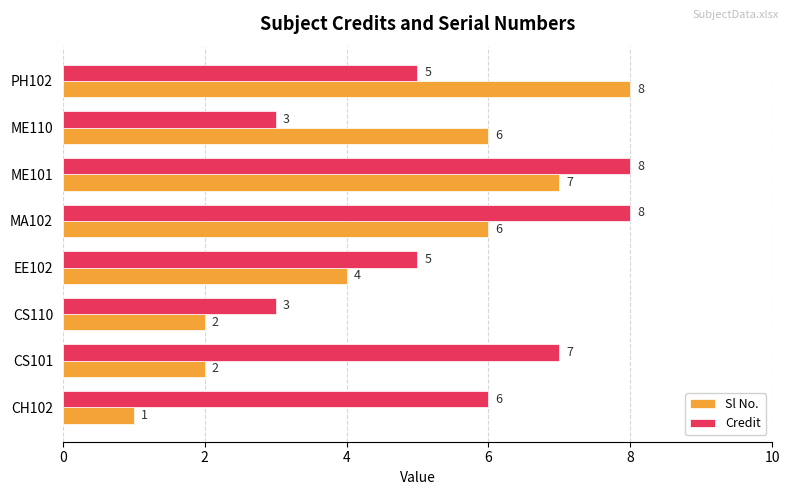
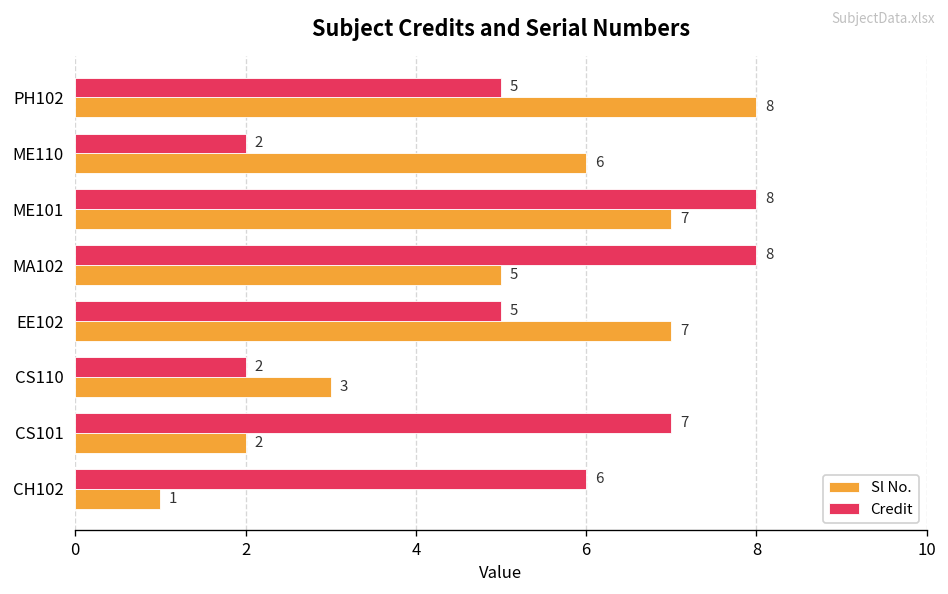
  {
    "Sl No.": {
      "PH102": 8,
      "ME110": 6,
      "ME101": 7,
-     "MA102": 6,
-     "EE102": 4,
-     "CS110": 2,
+     "MA102": 5,
+     "EE102": 7,
+     "CS110": 3,
      "CS101": 2,
      "CH102": 1
    },
    "Credit": {
      "PH102": 5,
-     "ME110": 3,
+     "ME110": 2,
      "ME101": 8,
      "MA102": 8,
      "EE102": 5,
-     "CS110": 3,
+     "CS110": 2,
      "CS101": 7,
      "CH102": 6
    }
  }
